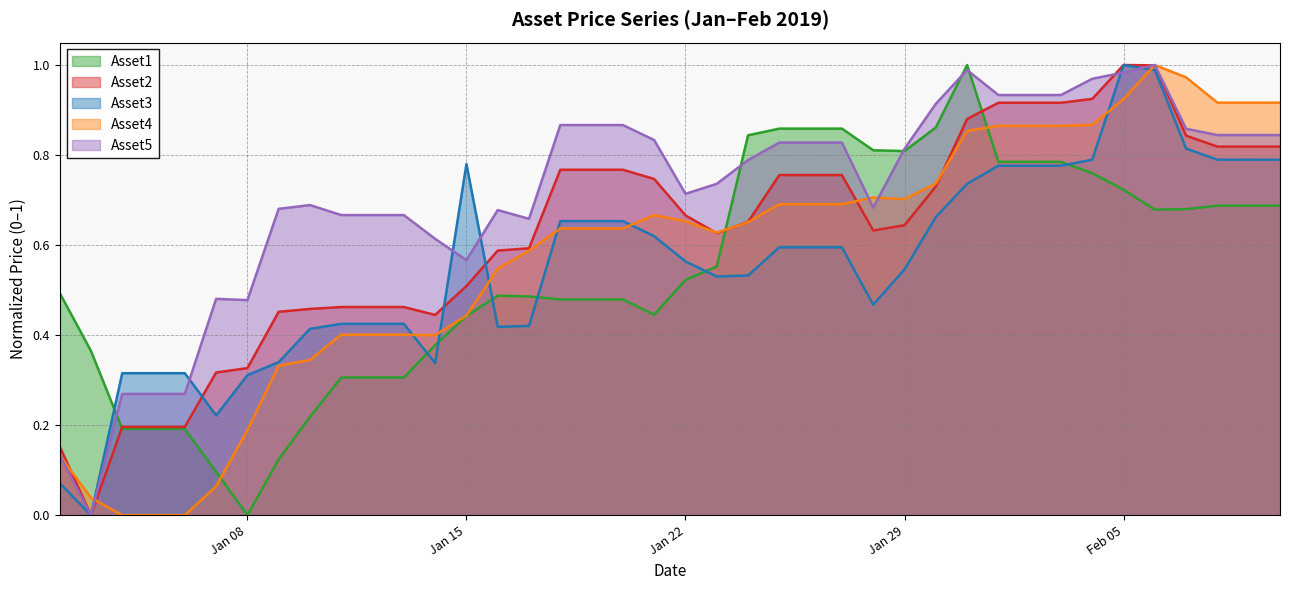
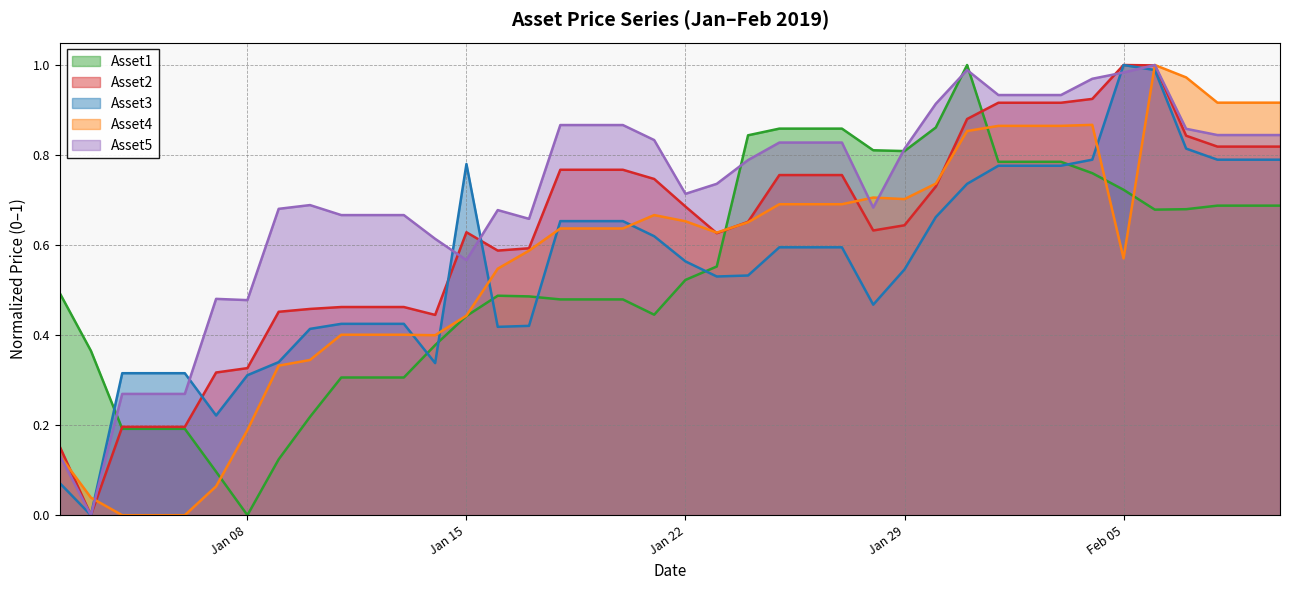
  {
    "Asset1": {
      "Jan 08": 0.00,
      "Jan 22": 0.52,
      "Feb 05": 0.72
    },
    "Asset2": {
      "Jan 08": 0.33,
-     "Jan 15": 0.51,
-     "Jan 22": 0.67,
+     "Jan 15": 0.63,
+     "Jan 22": 0.69,
      "Jan 29": 0.64
    },
    "Asset3": {
      "Jan 08": 0.31,
      "Jan 15": 0.78,
      "Jan 22": 0.56,
      "Jan 29": 0.55
    },
    "Asset4": {
      "Jan 08": 0.19,
      "Jan 22": 0.65,
      "Jan 29": 0.70,
-     "Feb 05": 0.92
+     "Feb 05": 0.57
    },
    "Asset5": {
      "Jan 08": 0.48,
      "Jan 15": 0.57,
      "Jan 22": 0.71,
      "Feb 05": 0.98
    }
  }
